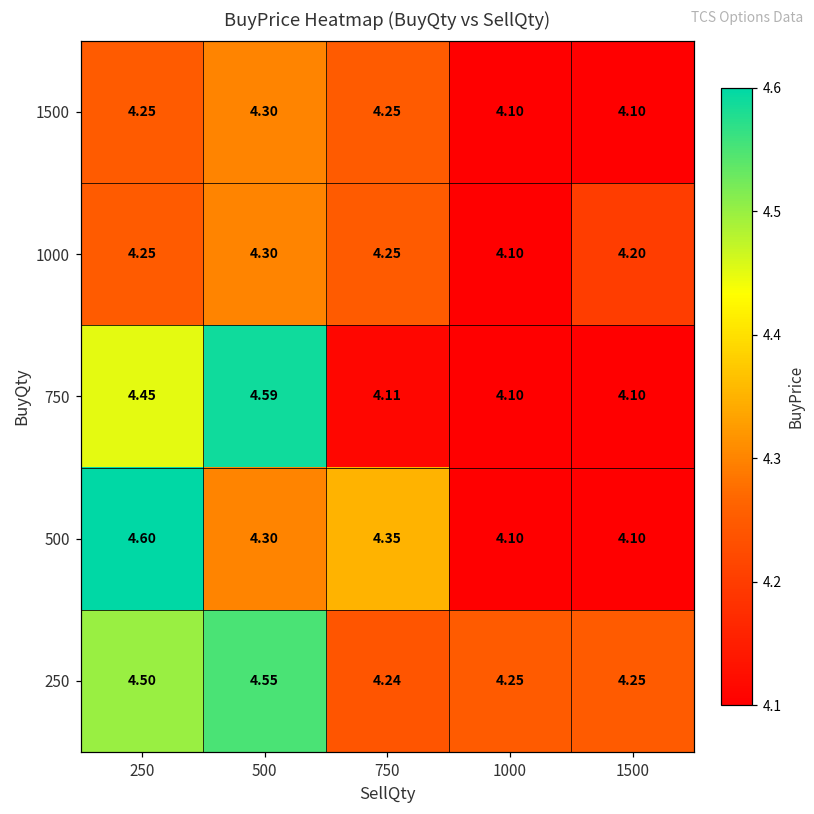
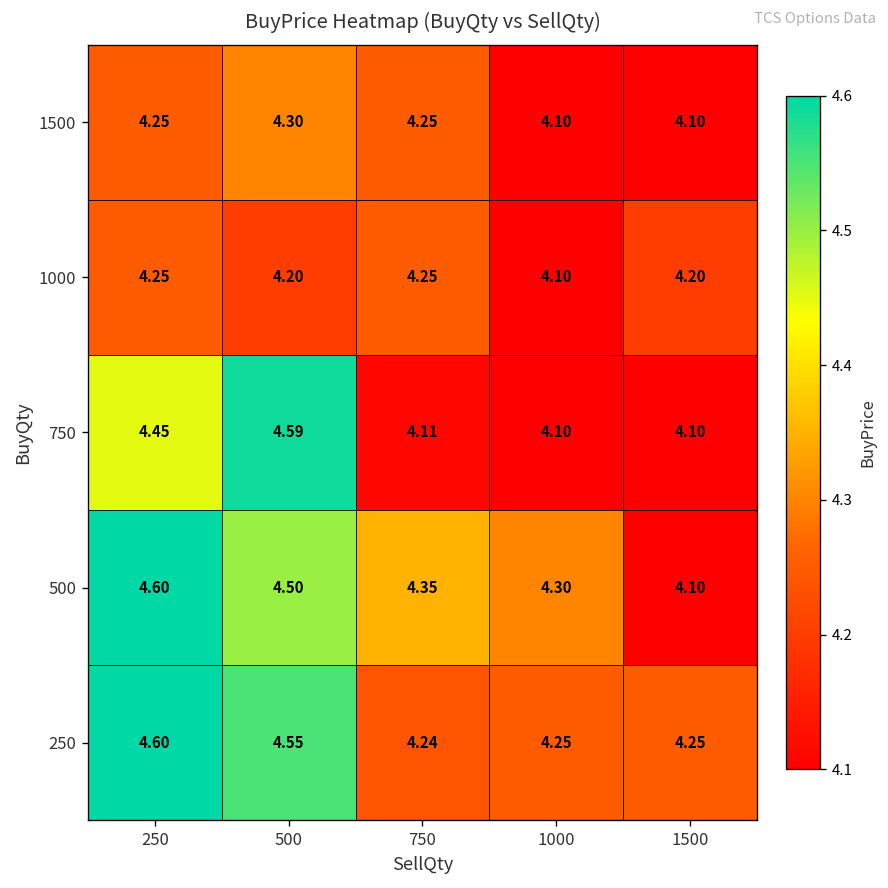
  {
    "1500": {
      "250": 4.25,
      "500": 4.30,
      "750": 4.25,
      "1000": 4.10,
      "1500": 4.10
    },
    "1000": {
      "250": 4.25,
-     "500": 4.30,
+     "500": 4.20,
      "750": 4.25,
      "1000": 4.10,
      "1500": 4.20
    },
    "750": {
      "250": 4.45,
      "500": 4.59,
      "750": 4.11,
      "1000": 4.10,
      "1500": 4.10
    },
    "500": {
      "250": 4.60,
-     "500": 4.30,
+     "500": 4.50,
      "750": 4.35,
-     "1000": 4.10,
+     "1000": 4.30,
      "1500": 4.10
    },
    "250": {
-     "250": 4.50,
+     "250": 4.60,
      "500": 4.55,
      "750": 4.24,
      "1000": 4.25,
      "1500": 4.25
    }
  }
